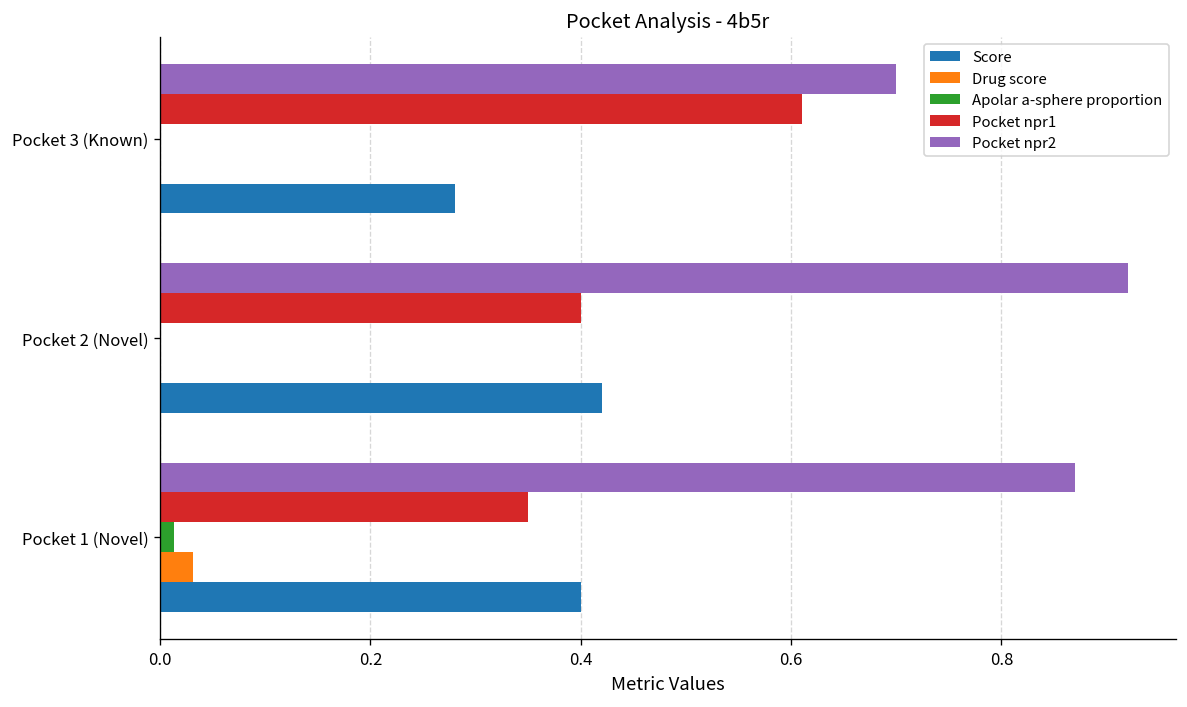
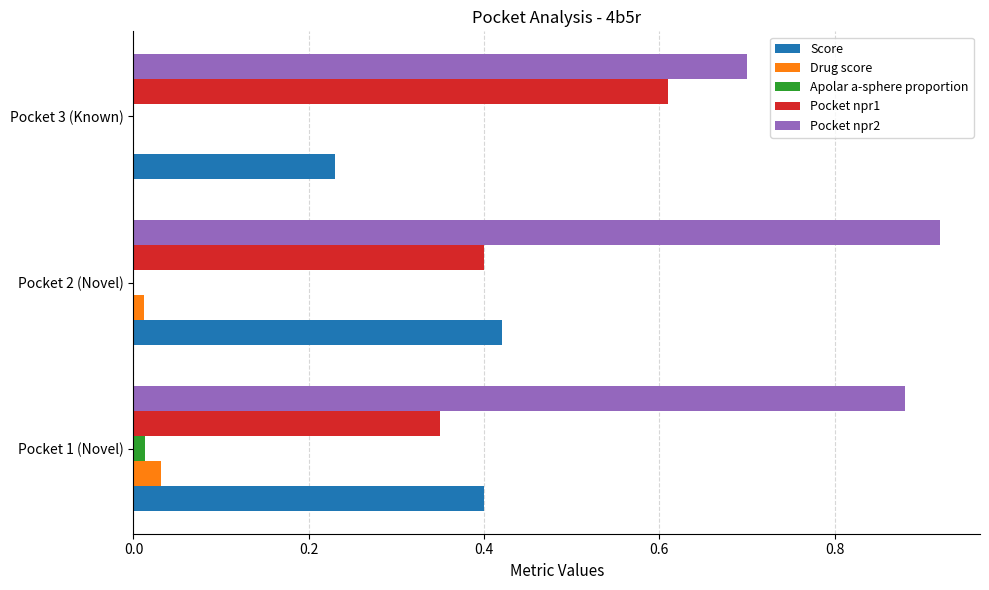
  {
    "Score": {
-     "Pocket 3 (Known)": 0.28,
+     "Pocket 3 (Known)": 0.23,
      "Pocket 2 (Novel)": 0.42,
      "Pocket 1 (Novel)": 0.40
    },
    "Drug score": {
      "Pocket 3 (Known)": 0.00,
-     "Pocket 2 (Novel)": 0.00,
+     "Pocket 2 (Novel)": 0.01,
      "Pocket 1 (Novel)": 0.03
    },
    "Apolar a-sphere proportion": {
      "Pocket 3 (Known)": 0.00,
      "Pocket 2 (Novel)": 0.00,
      "Pocket 1 (Novel)": 0.01
    },
    "Pocket npr1": {
      "Pocket 3 (Known)": 0.61,
      "Pocket 2 (Novel)": 0.40,
      "Pocket 1 (Novel)": 0.35
    },
    "Pocket npr2": {
      "Pocket 3 (Known)": 0.70,
      "Pocket 2 (Novel)": 0.92,
-     "Pocket 1 (Novel)": 0.87
+     "Pocket 1 (Novel)": 0.88
    }
  }
